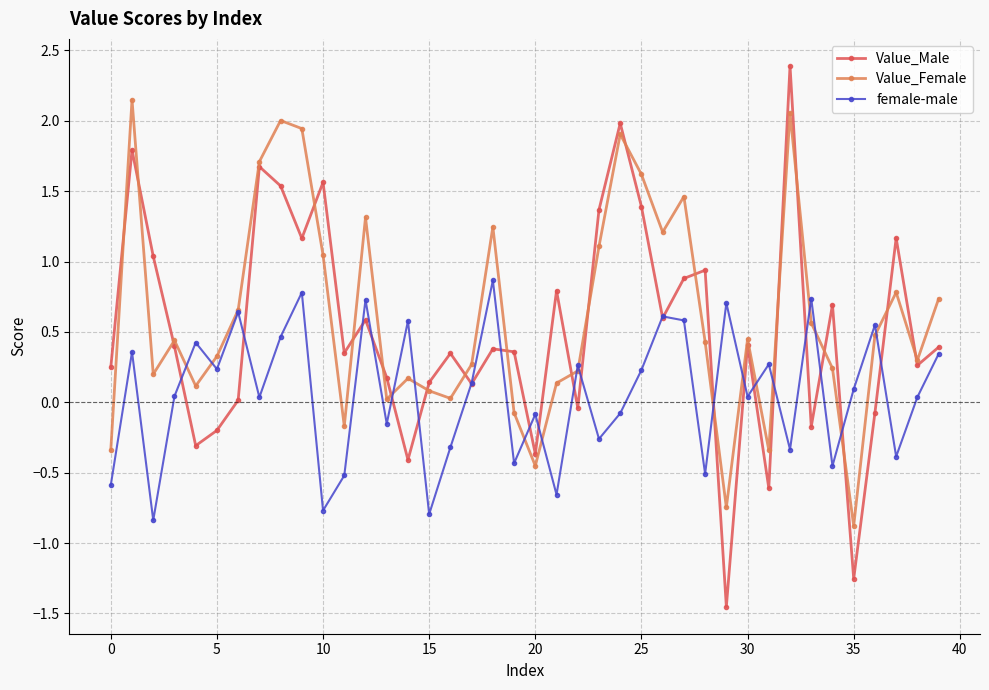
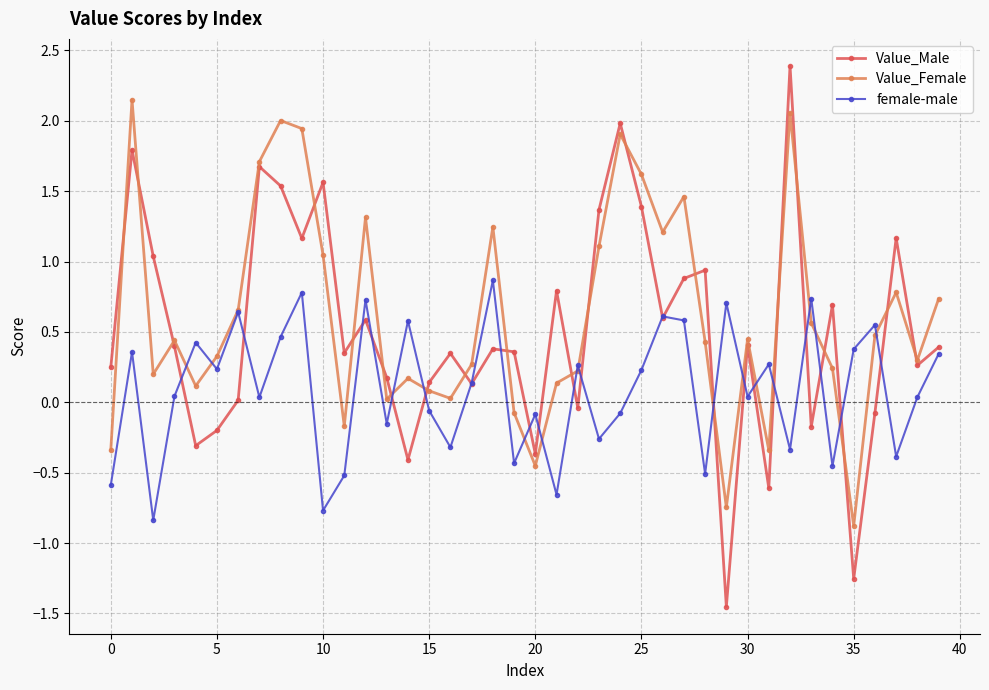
  {
    "female-male": {
      "0": -0.59,
      "5": 0.24,
      "10": -0.77,
-     "15": -0.79,
+     "15": -0.06,
      "20": -0.09,
      "25": 0.23,
      "30": 0.04,
-     "35": 0.09
+     "35": 0.38
    }
  }
